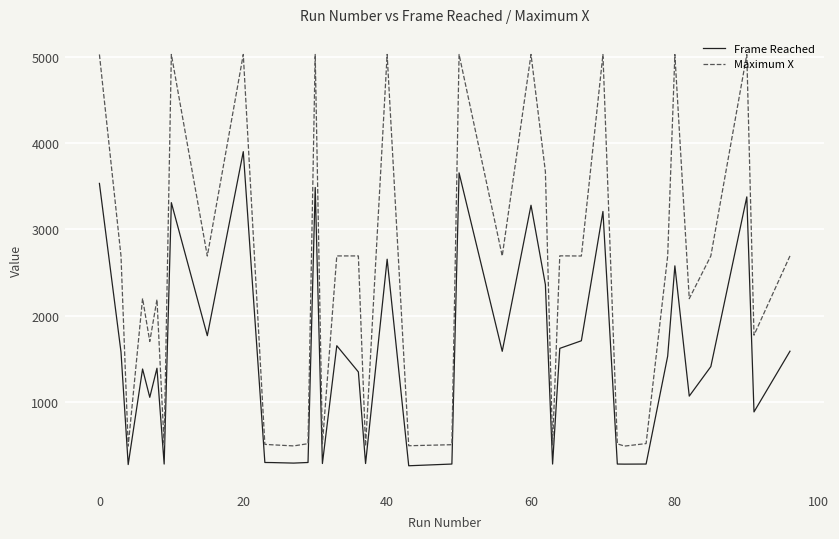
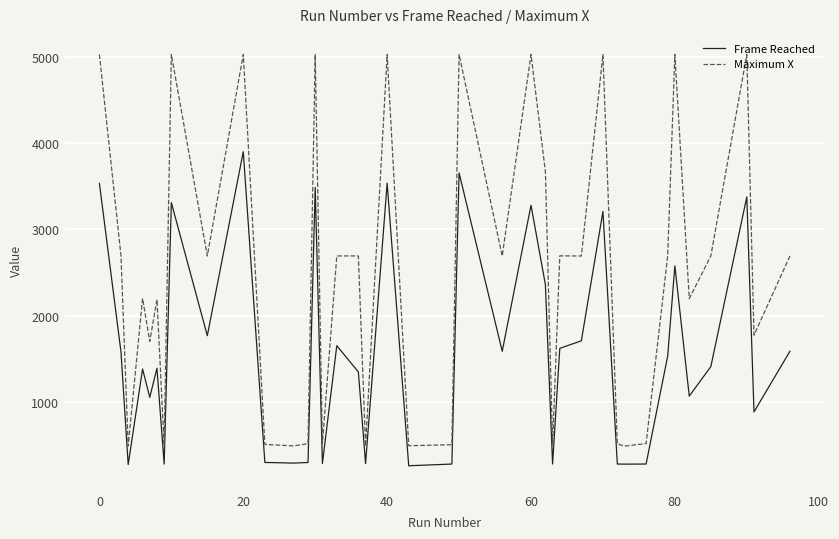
  {
    "Frame Reached": {
      "0": 3500,
      "20": 3900,
-     "40": 2700,
+     "40": 3500,
      "60": 3300,
      "80": 2600
    },
    "Maximum X": {
      "0": 5000,
      "20": 5000,
      "40": 5000,
      "60": 5000,
      "80": 5000
    }
  }
